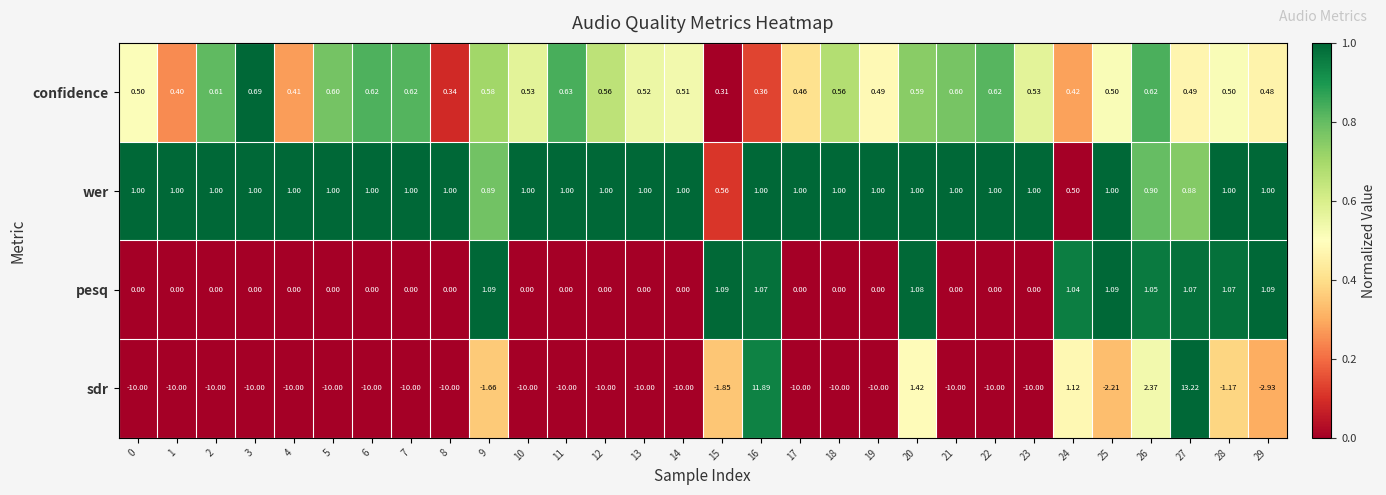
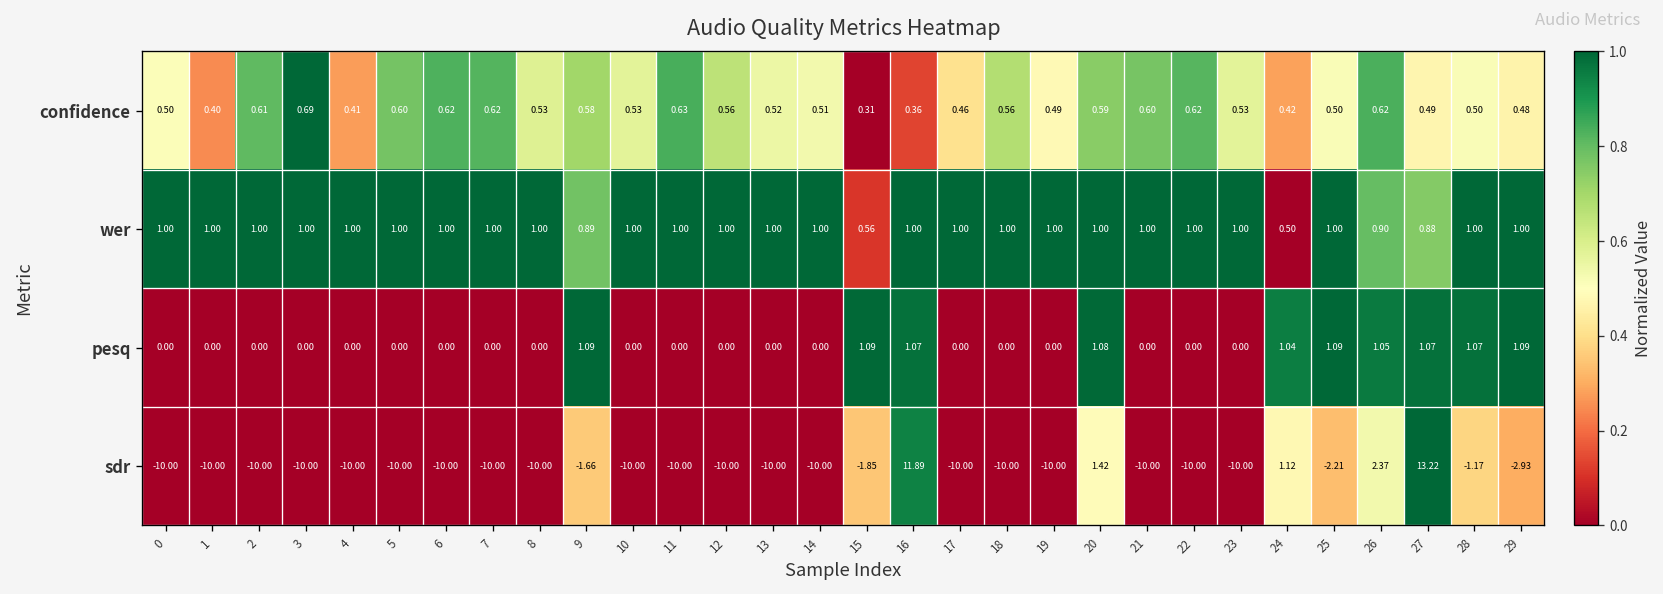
  {
    "confidence": {
      "0": 0.50,
      "1": 0.40,
      "2": 0.61,
      "3": 0.69,
      "4": 0.41,
      "5": 0.60,
      "6": 0.62,
      "7": 0.62,
-     "8": 0.34,
+     "8": 0.53,
      "9": 0.58,
      "10": 0.53,
      "11": 0.63,
      "12": 0.56,
      "13": 0.52,
      "14": 0.51,
      "15": 0.31,
      "16": 0.36,
      "17": 0.46,
      "18": 0.56,
      "19": 0.49,
      "20": 0.59,
      "21": 0.60,
      "22": 0.62,
      "23": 0.53,
      "24": 0.42,
      "25": 0.50,
      "26": 0.62,
      "27": 0.49,
      "28": 0.50,
      "29": 0.48
    },
    "wer": {
      "0": 1.00,
      "1": 1.00,
      "2": 1.00,
      "3": 1.00,
      "4": 1.00,
      "5": 1.00,
      "6": 1.00,
      "7": 1.00,
      "8": 1.00,
      "9": 0.89,
      "10": 1.00,
      "11": 1.00,
      "12": 1.00,
      "13": 1.00,
      "14": 1.00,
      "15": 0.56,
      "16": 1.00,
      "17": 1.00,
      "18": 1.00,
      "19": 1.00,
      "20": 1.00,
      "21": 1.00,
      "22": 1.00,
      "23": 1.00,
      "24": 0.50,
      "25": 1.00,
      "26": 0.90,
      "27": 0.88,
      "28": 1.00,
      "29": 1.00
    },
    "pesq": {
      "0": 0.00,
      "1": 0.00,
      "2": 0.00,
      "3": 0.00,
      "4": 0.00,
      "5": 0.00,
      "6": 0.00,
      "7": 0.00,
      "8": 0.00,
      "9": 1.09,
      "10": 0.00,
      "11": 0.00,
      "12": 0.00,
      "13": 0.00,
      "14": 0.00,
      "15": 1.09,
      "16": 1.07,
      "17": 0.00,
      "18": 0.00,
      "19": 0.00,
      "20": 1.08,
      "21": 0.00,
      "22": 0.00,
      "23": 0.00,
      "24": 1.04,
      "25": 1.09,
      "26": 1.05,
      "27": 1.07,
      "28": 1.07,
      "29": 1.09
    },
    "sdr": {
      "0": -10.00,
      "1": -10.00,
      "2": -10.00,
      "3": -10.00,
      "4": -10.00,
      "5": -10.00,
      "6": -10.00,
      "7": -10.00,
      "8": -10.00,
      "9": -1.66,
      "10": -10.00,
      "11": -10.00,
      "12": -10.00,
      "13": -10.00,
      "14": -10.00,
      "15": -1.85,
      "16": 11.89,
      "17": -10.00,
      "18": -10.00,
      "19": -10.00,
      "20": 1.42,
      "21": -10.00,
      "22": -10.00,
      "23": -10.00,
      "24": 1.12,
      "25": -2.21,
      "26": 2.37,
      "27": 13.22,
      "28": -1.17,
      "29": -2.93
    }
  }
